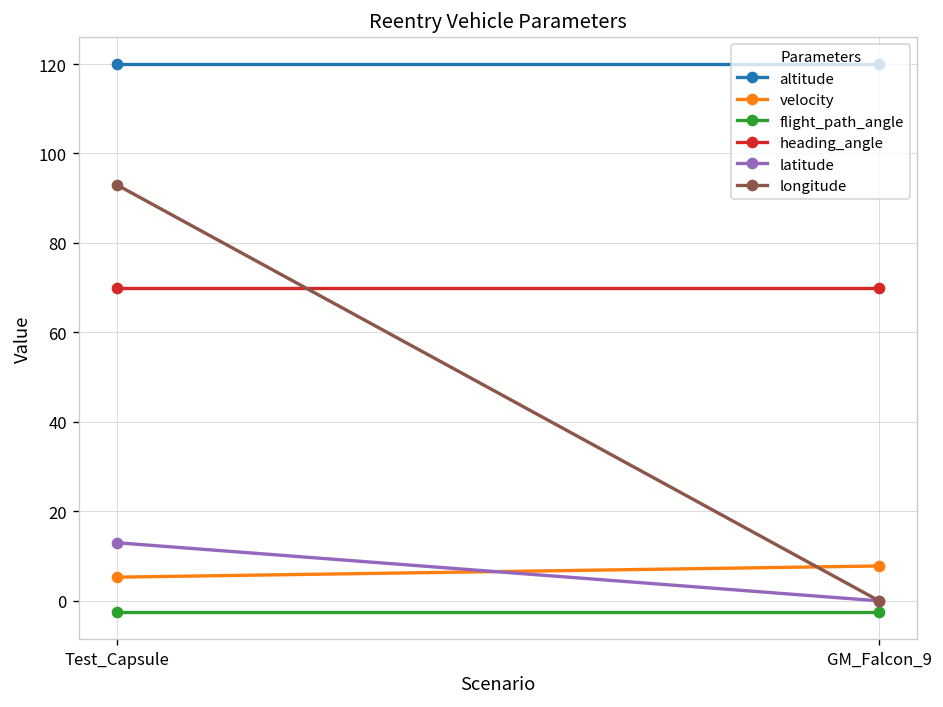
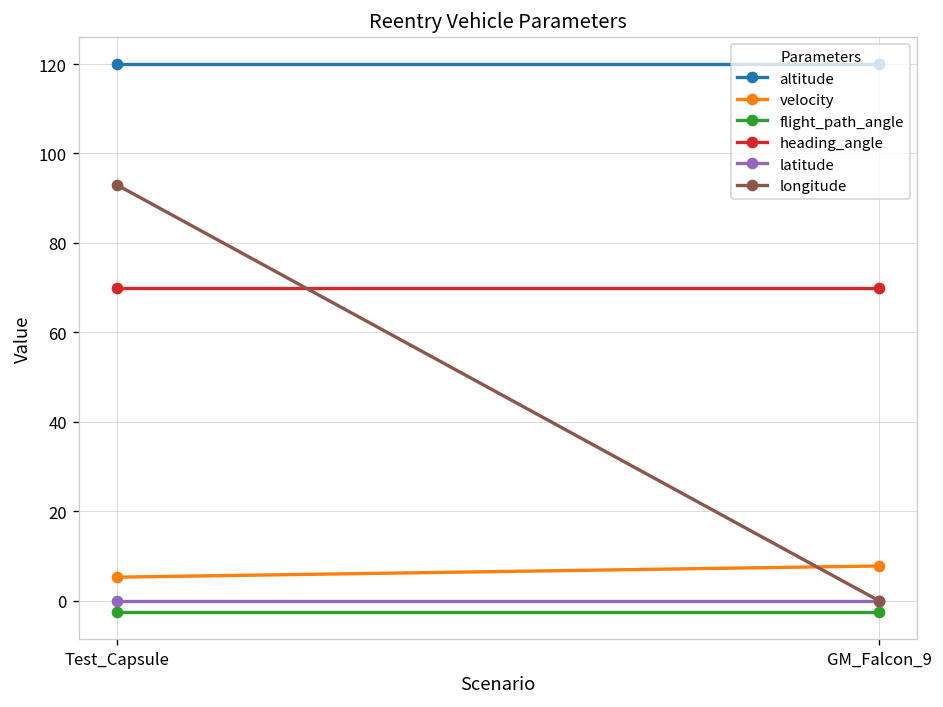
  {
    "altitude": {
      "Test_Capsule": 120
    },
    "velocity": {
      "Test_Capsule": 5,
      "GM_Falcon_9": 8
    },
    "flight_path_angle": {
      "Test_Capsule": -3,
      "GM_Falcon_9": -3
    },
    "heading_angle": {
      "Test_Capsule": 70,
      "GM_Falcon_9": 70
    },
    "latitude": {
-     "Test_Capsule": 13
+     "Test_Capsule": 0
    },
    "longitude": {
      "Test_Capsule": 93
    }
  }
